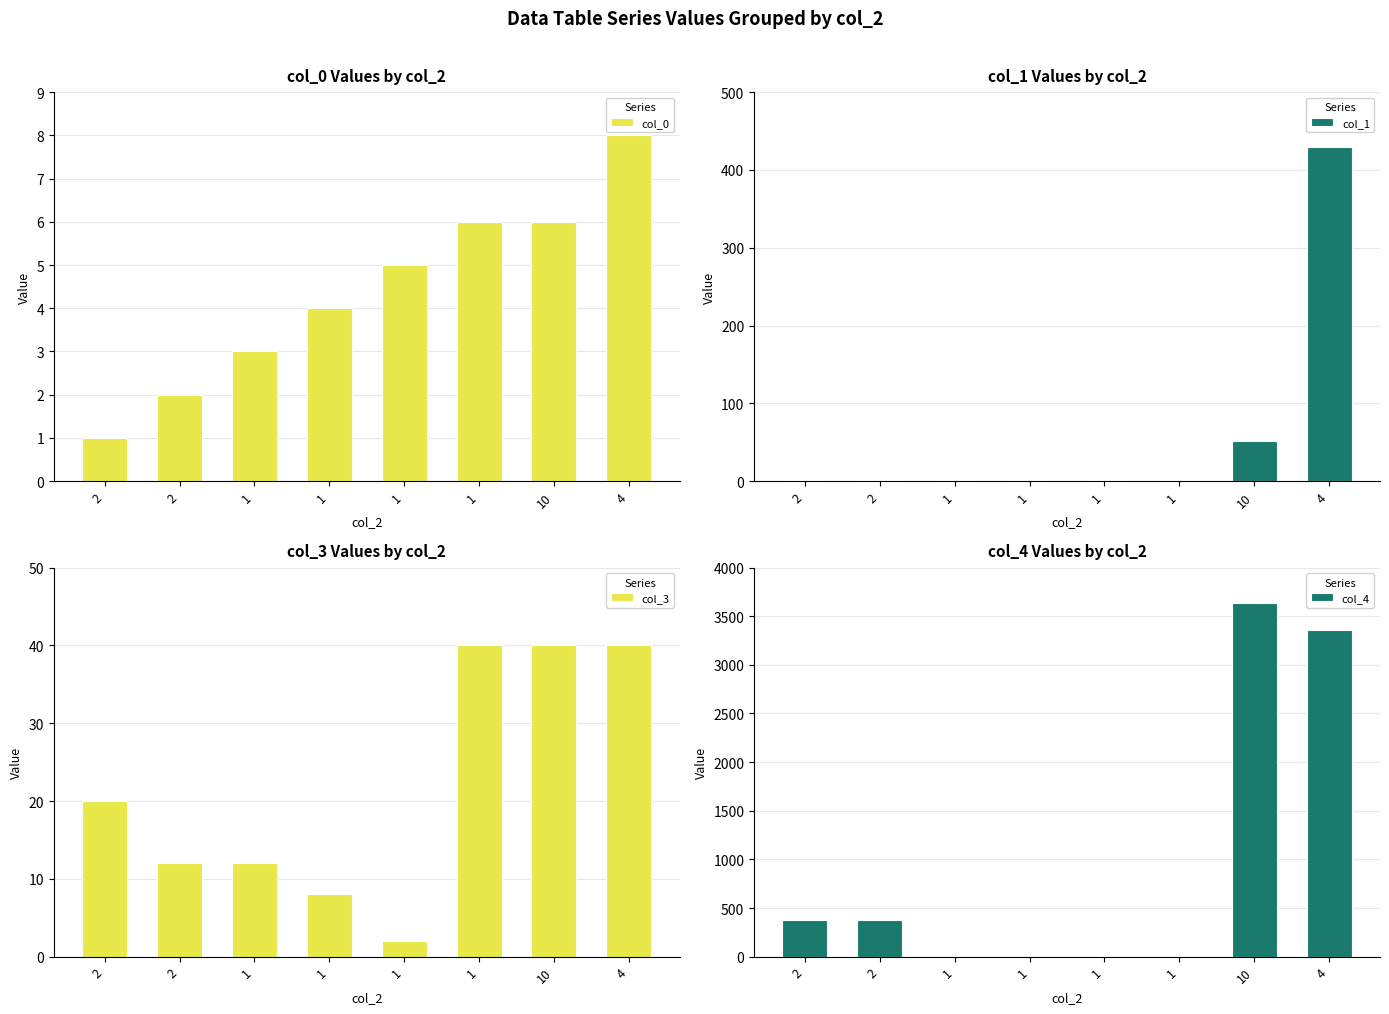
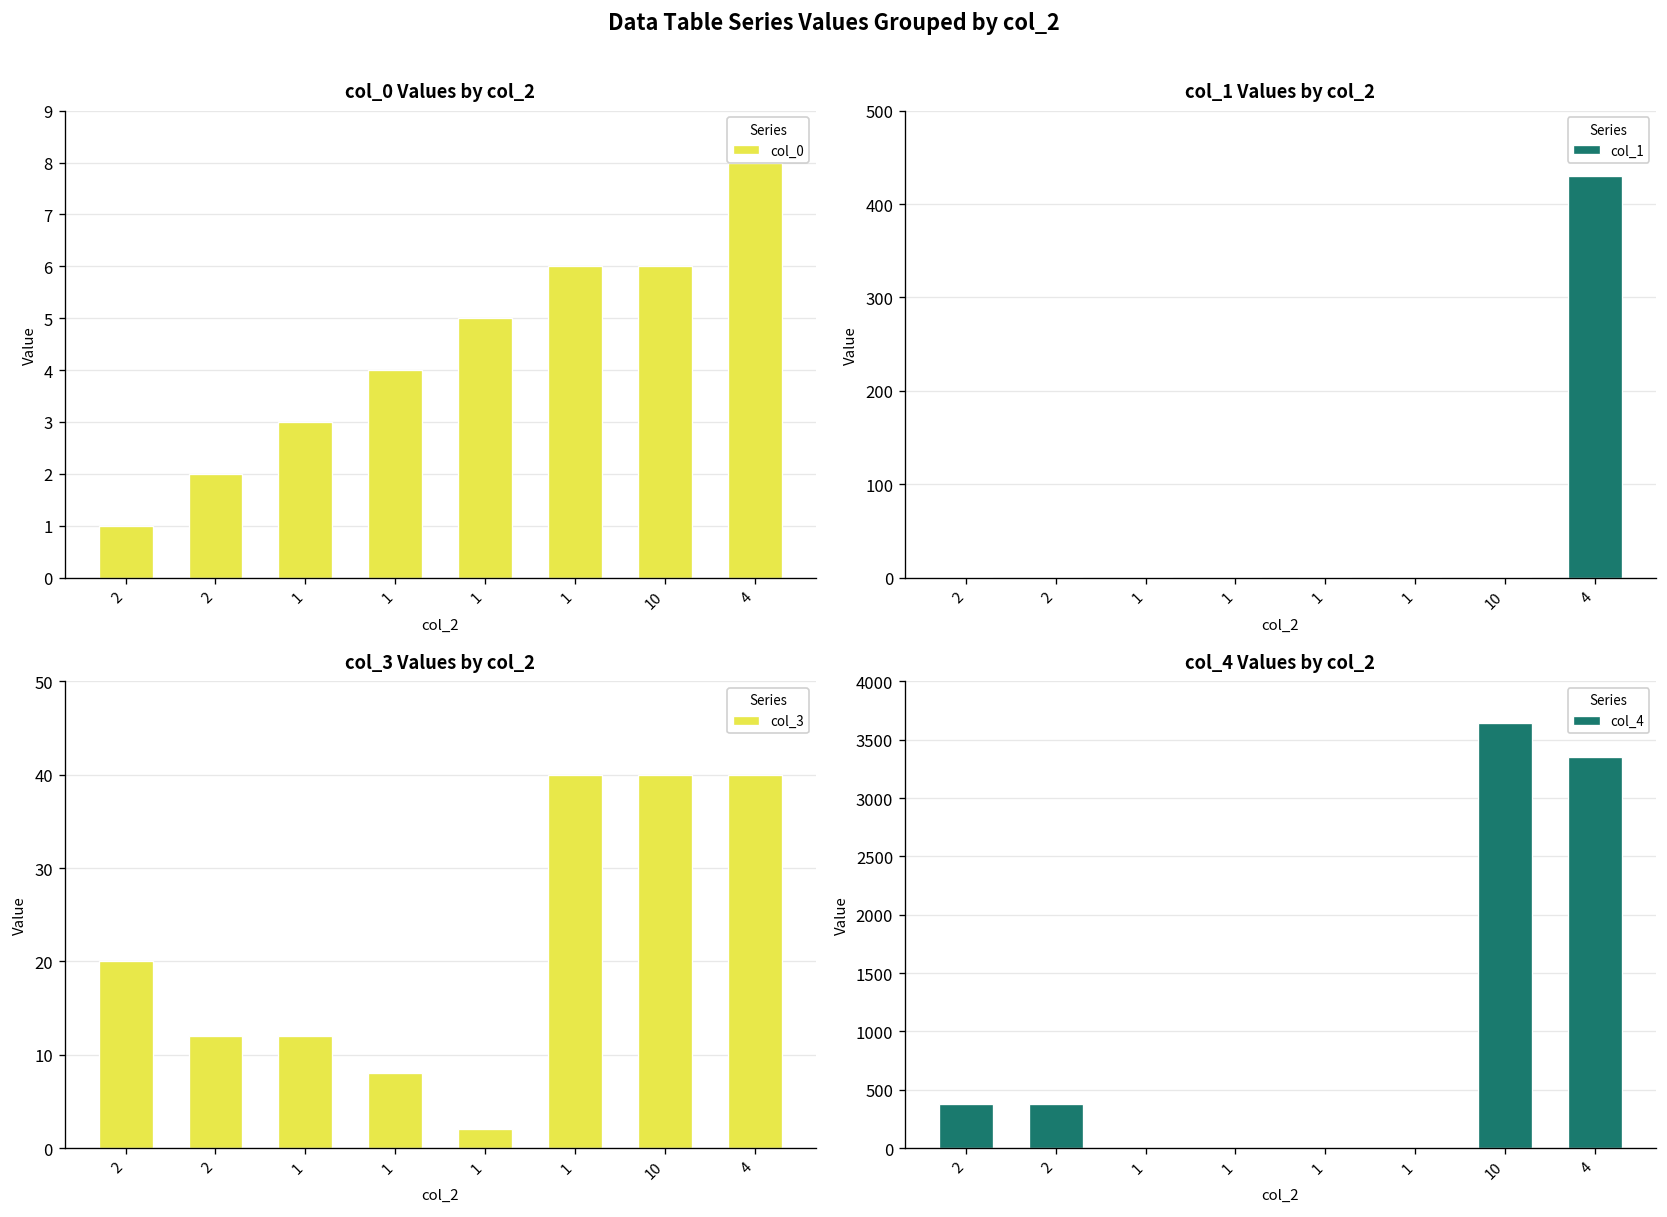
  {
    "col_0 Values by col_2": {
      "10": 6.0,
      "4": 8.0
    },
    "col_1 Values by col_2": {
-     "10": 50,
+     "10": 0,
      "4": 430
    },
    "col_3 Values by col_2": {
      "10": 40,
      "4": 40
    },
    "col_4 Values by col_2": {
      "10": 3600,
      "4": 3400
    }
  }
